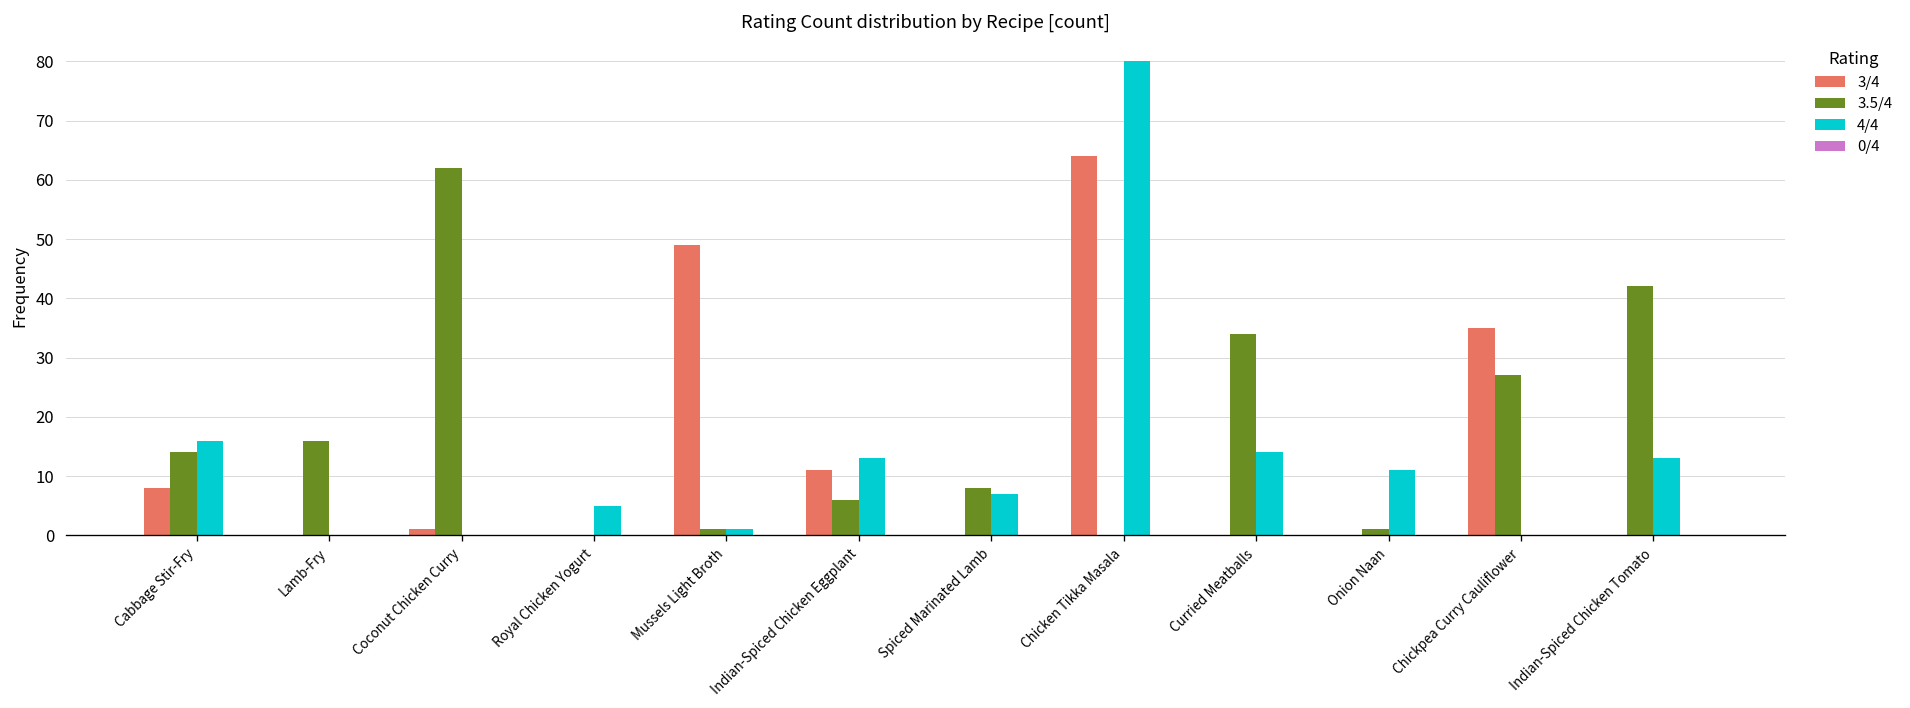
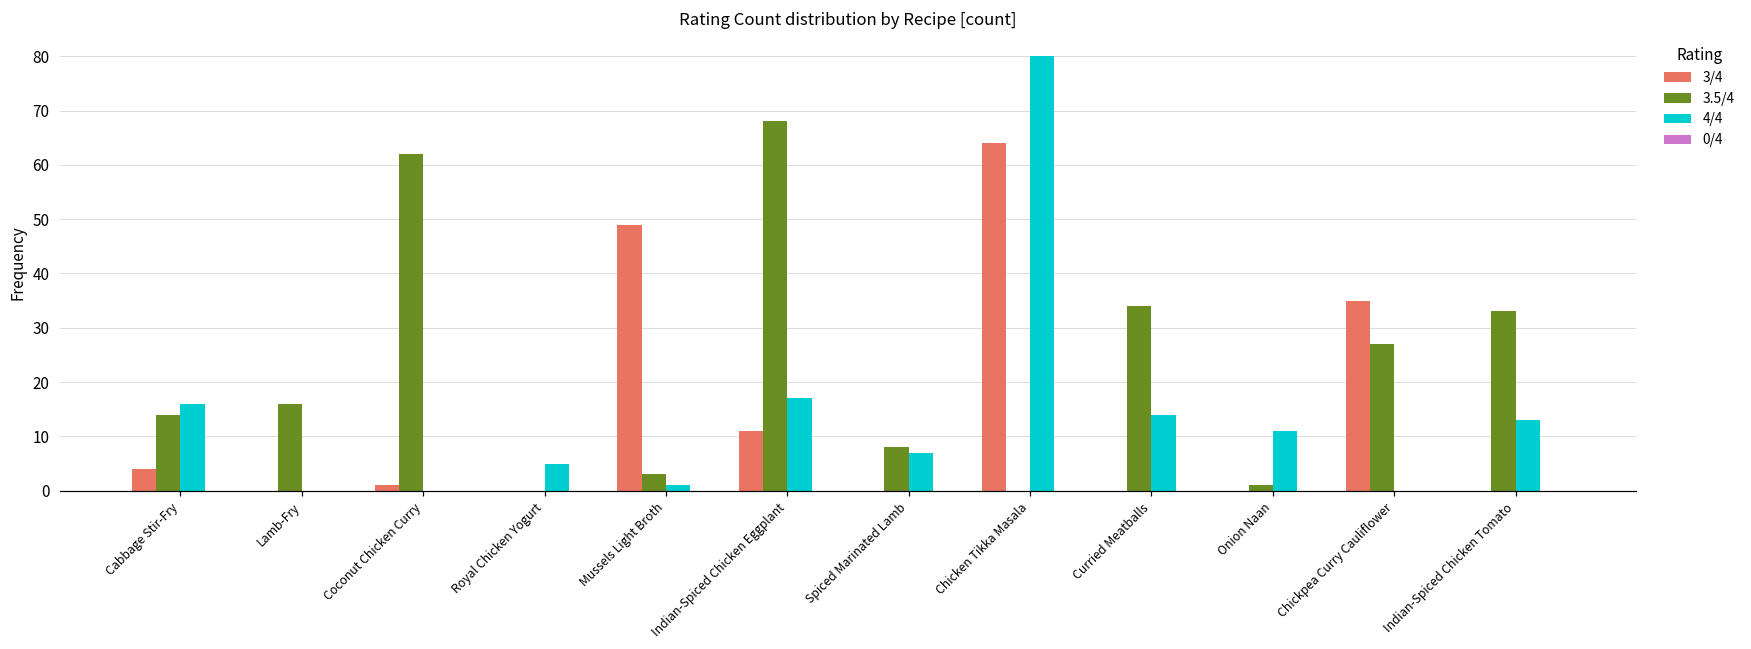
  {
    "3/4": {
-     "Cabbage Stir-Fry": 8,
+     "Cabbage Stir-Fry": 4,
      "Lamb-Fry": 0,
      "Coconut Chicken Curry": 1,
      "Royal Chicken Yogurt": 0,
      "Mussels Light Broth": 49,
      "Indian-Spiced Chicken Eggplant": 11,
      "Spiced Marinated Lamb": 0,
      "Chicken Tikka Masala": 64,
      "Curried Meatballs": 0,
      "Onion Naan": 0,
      "Chickpea Curry Cauliflower": 35,
      "Indian-Spiced Chicken Tomato": 0
    },
    "3.5/4": {
      "Cabbage Stir-Fry": 14,
      "Lamb-Fry": 16,
      "Coconut Chicken Curry": 62,
      "Royal Chicken Yogurt": 0,
-     "Mussels Light Broth": 1,
-     "Indian-Spiced Chicken Eggplant": 6,
+     "Mussels Light Broth": 3,
+     "Indian-Spiced Chicken Eggplant": 68,
      "Spiced Marinated Lamb": 8,
      "Chicken Tikka Masala": 0,
      "Curried Meatballs": 34,
      "Onion Naan": 1,
      "Chickpea Curry Cauliflower": 27,
-     "Indian-Spiced Chicken Tomato": 42
+     "Indian-Spiced Chicken Tomato": 33
    },
    "4/4": {
      "Cabbage Stir-Fry": 16,
      "Lamb-Fry": 0,
      "Coconut Chicken Curry": 0,
      "Royal Chicken Yogurt": 5,
      "Mussels Light Broth": 1,
-     "Indian-Spiced Chicken Eggplant": 13,
+     "Indian-Spiced Chicken Eggplant": 17,
      "Spiced Marinated Lamb": 7,
      "Chicken Tikka Masala": 80,
      "Curried Meatballs": 14,
      "Onion Naan": 11,
      "Chickpea Curry Cauliflower": 0,
      "Indian-Spiced Chicken Tomato": 13
    },
    "0/4": {
      "Cabbage Stir-Fry": 0,
      "Lamb-Fry": 0,
      "Coconut Chicken Curry": 0,
      "Royal Chicken Yogurt": 0,
      "Mussels Light Broth": 0,
      "Indian-Spiced Chicken Eggplant": 0,
      "Spiced Marinated Lamb": 0,
      "Chicken Tikka Masala": 0,
      "Curried Meatballs": 0,
      "Onion Naan": 0,
      "Chickpea Curry Cauliflower": 0,
      "Indian-Spiced Chicken Tomato": 0
    }
  }
